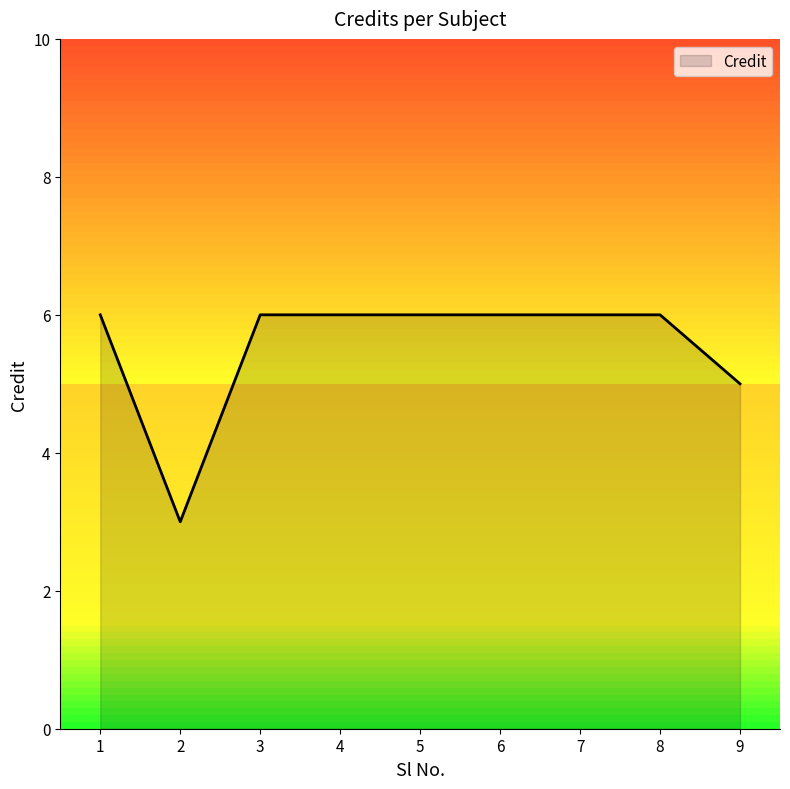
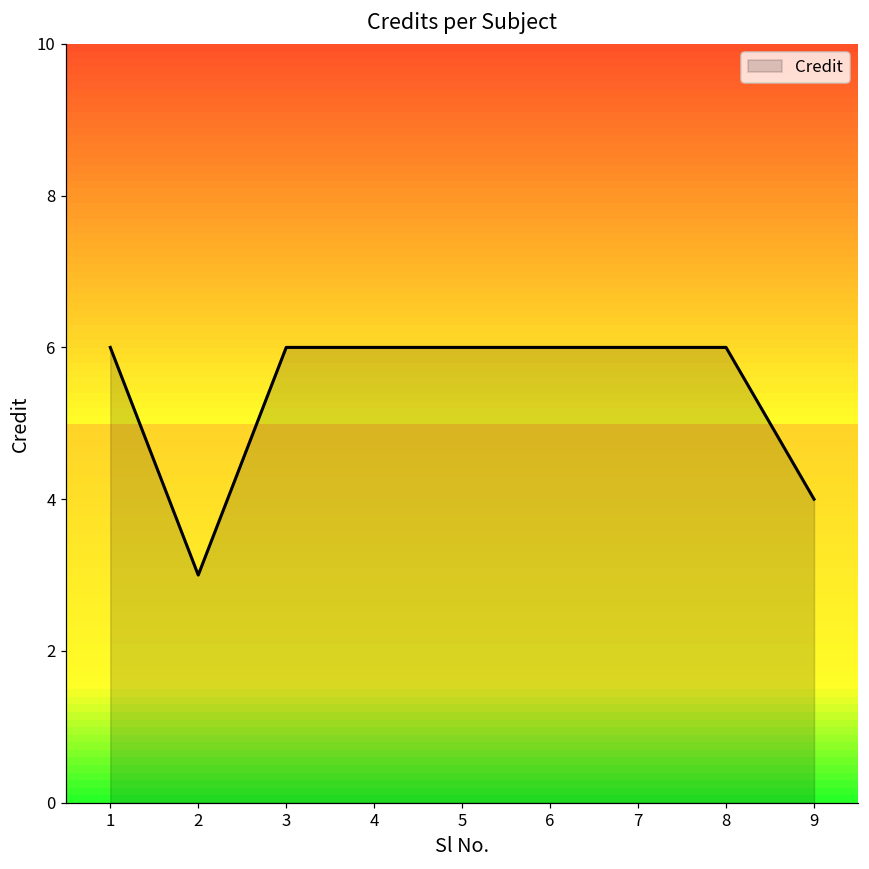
  {
    "1": 6,
    "2": 3,
    "3": 6,
    "4": 6,
    "5": 6,
    "6": 6,
    "7": 6,
    "8": 6,
-   "9": 5
+   "9": 4
  }
